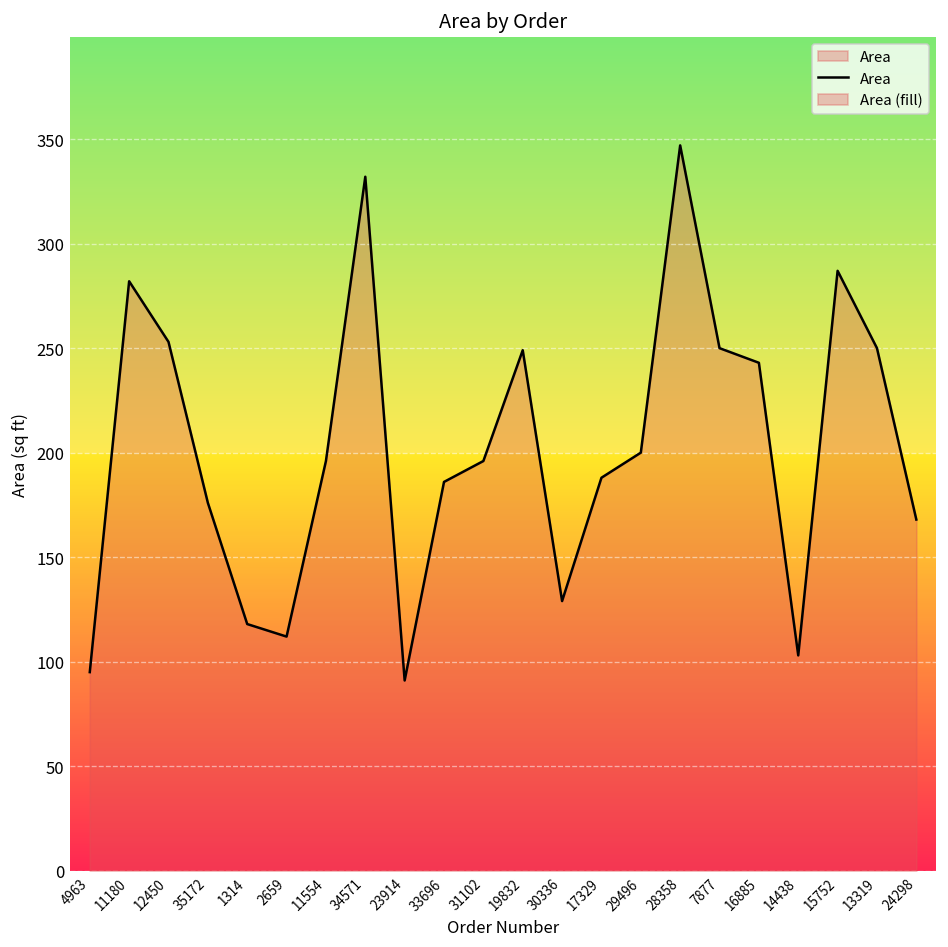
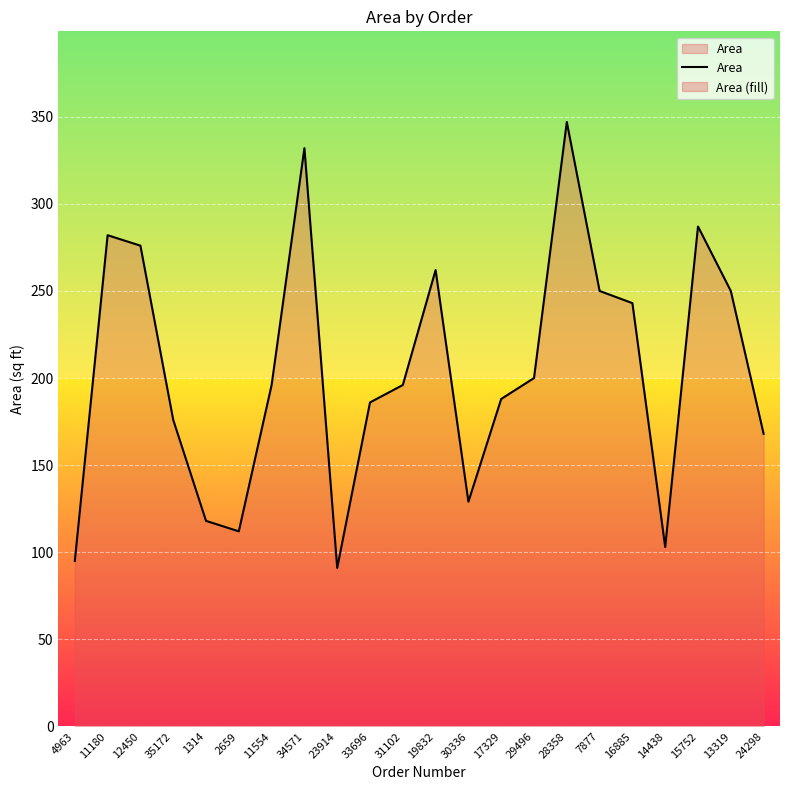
  {
    "4963": 95,
    "11180": 282,
-   "12450": 253,
+   "12450": 276,
    "35172": 176,
    "1314": 118,
    "2659": 112,
    "11554": 196,
    "34571": 332,
    "23914": 91,
    "33696": 186,
    "31102": 196,
-   "19832": 249,
+   "19832": 262,
    "30336": 129,
    "17329": 188,
    "29496": 200,
    "28358": 347,
    "7877": 250,
    "16885": 243,
    "14438": 103,
    "15752": 287,
    "13319": 250,
    "24298": 168
  }
